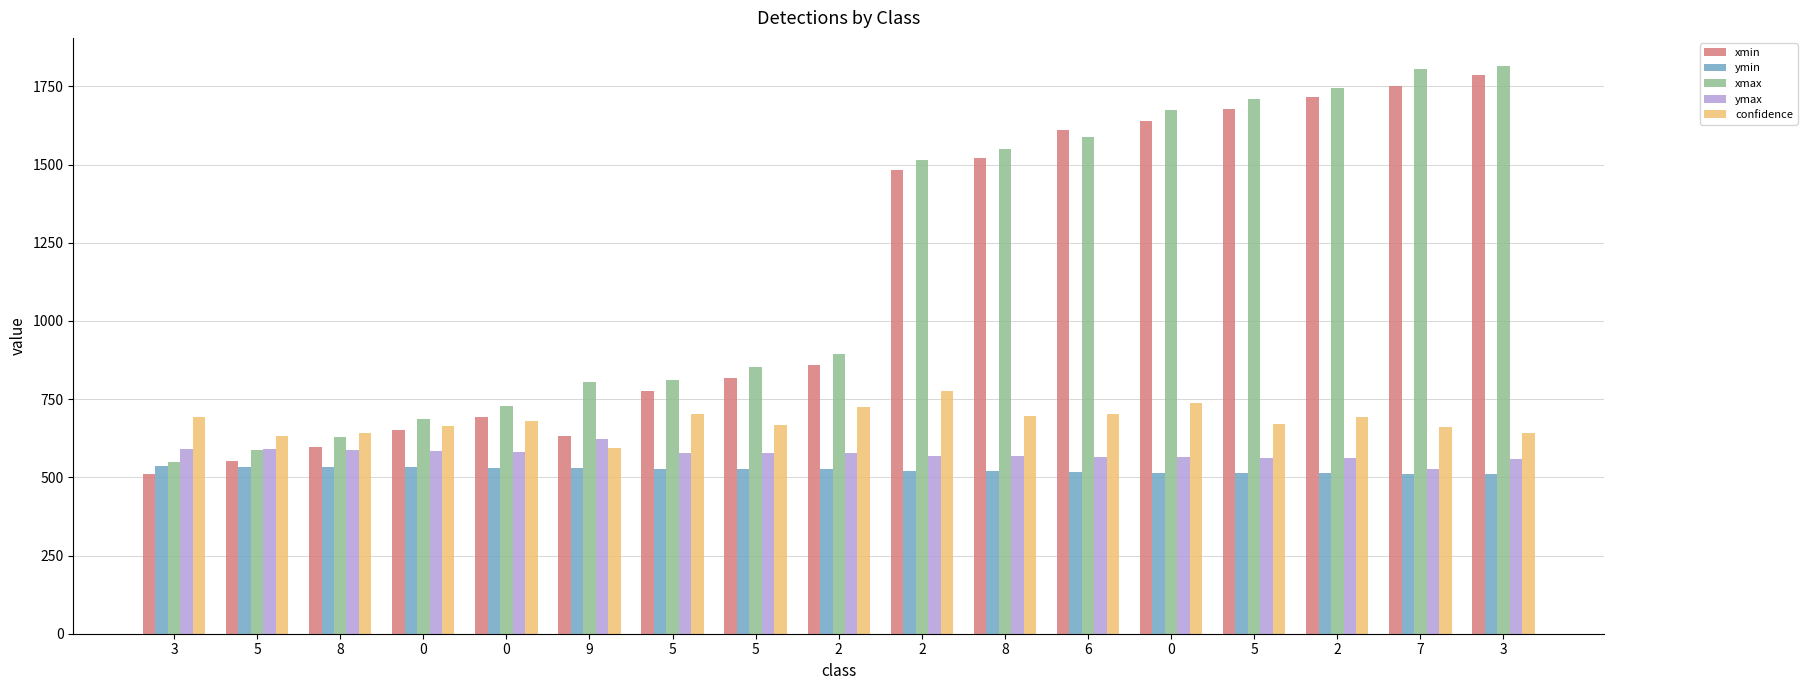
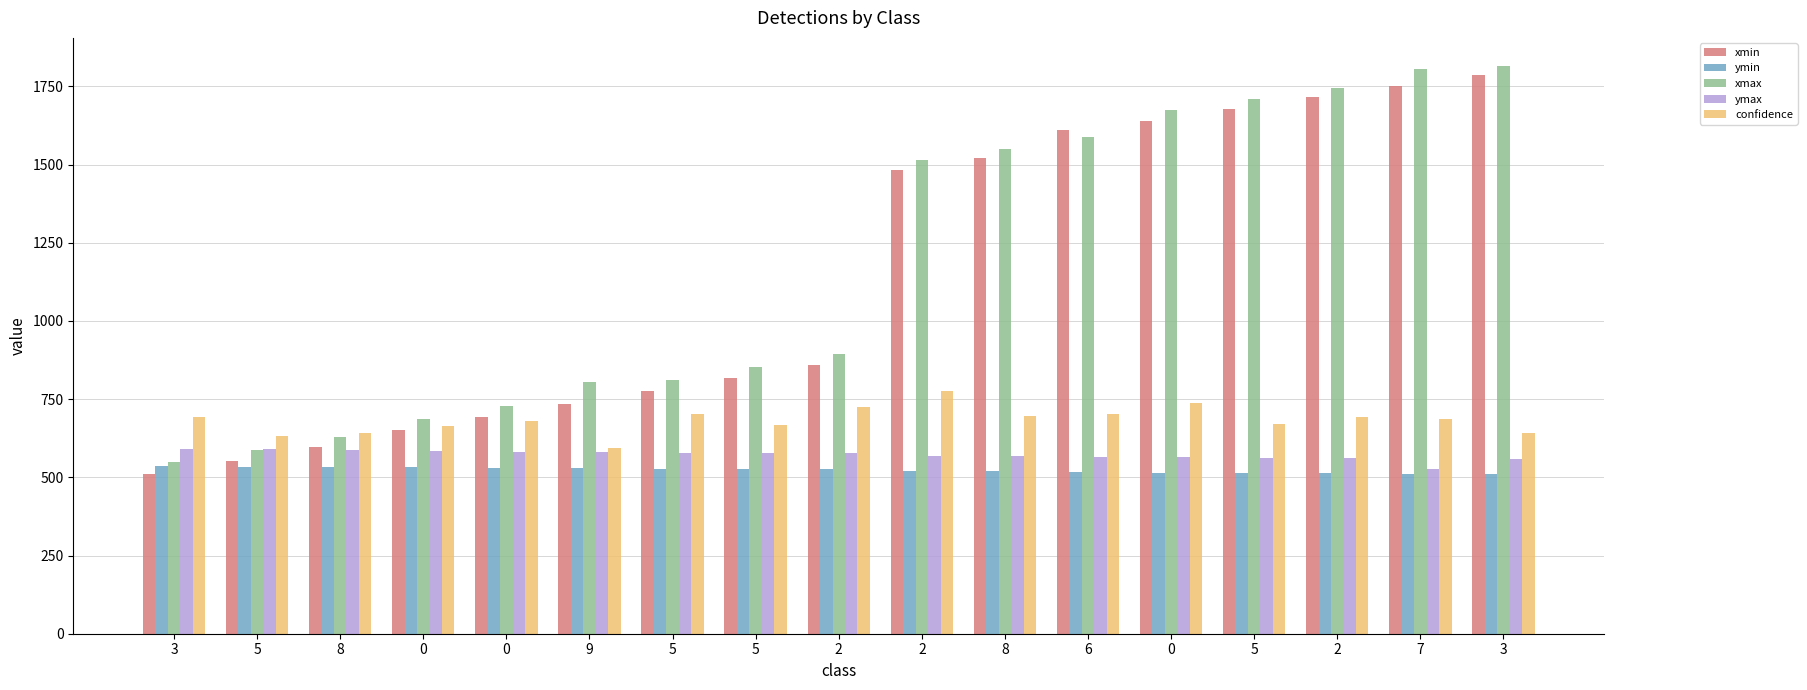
  {
    "xmin": {
-     "9": 630,
+     "9": 730,
      "6": 1610,
      "7": 1750
    },
    "ymin": {
      "9": 530,
      "6": 520,
      "7": 510
    },
    "xmax": {
      "9": 800,
      "6": 1590,
      "7": 1810
    },
    "ymax": {
-     "9": 620,
+     "9": 580,
      "6": 570,
      "7": 530
    },
    "confidence": {
      "9": 590,
      "6": 700,
-     "7": 660
+     "7": 690
    }
  }
